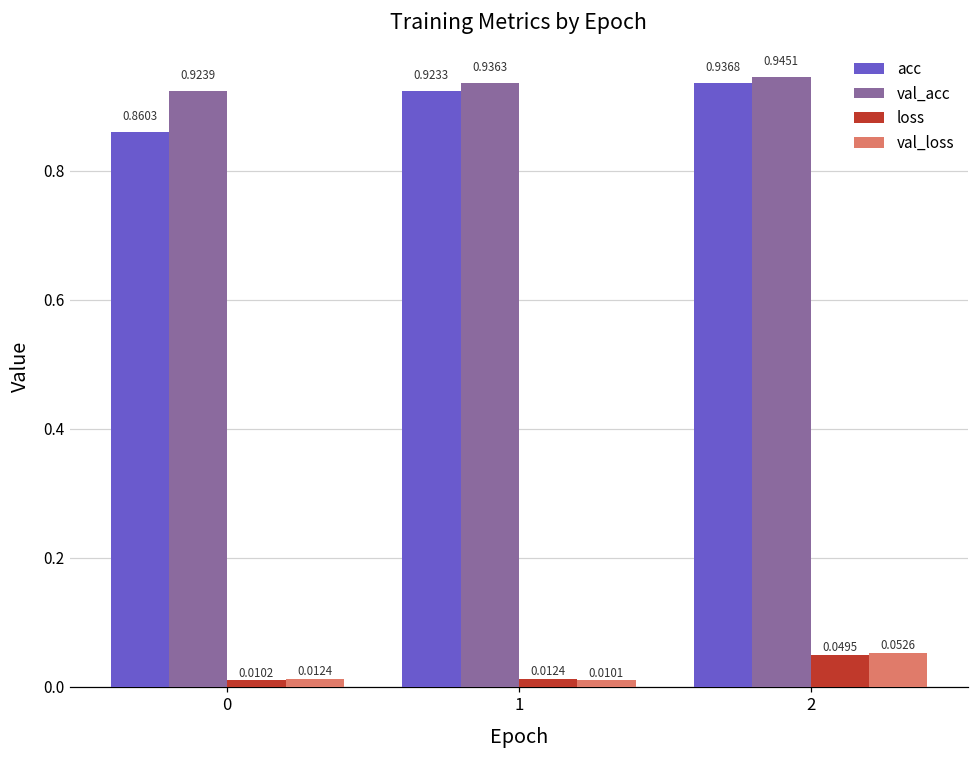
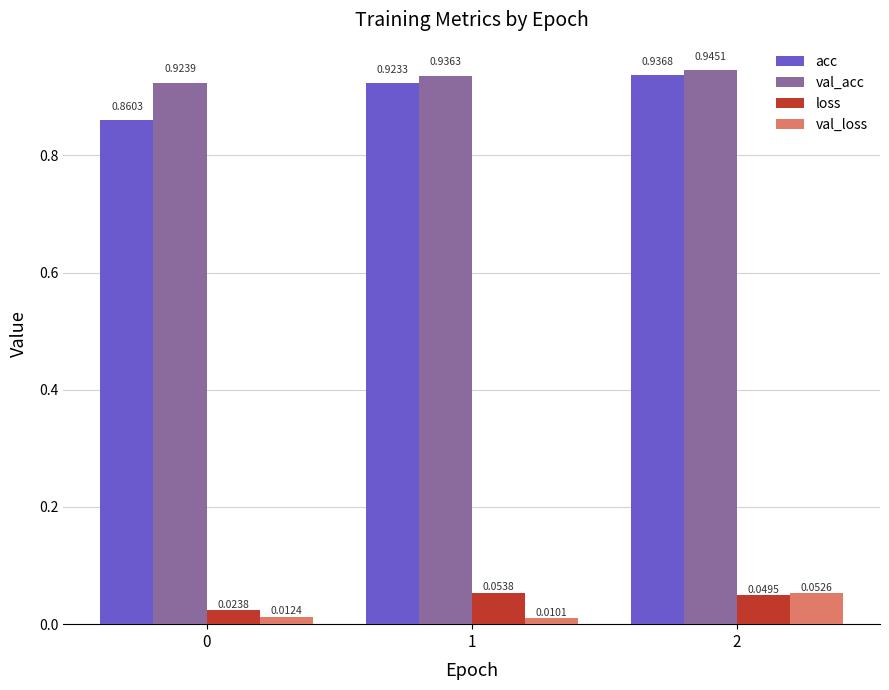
  {
    "loss": {
-     "0": 0.0102,
-     "1": 0.0124,
+     "0": 0.0238,
+     "1": 0.0538,
      "2": 0.0495
    },
    "val_loss": {
      "0": 0.0124,
      "1": 0.0101,
      "2": 0.0526
    }
  }
